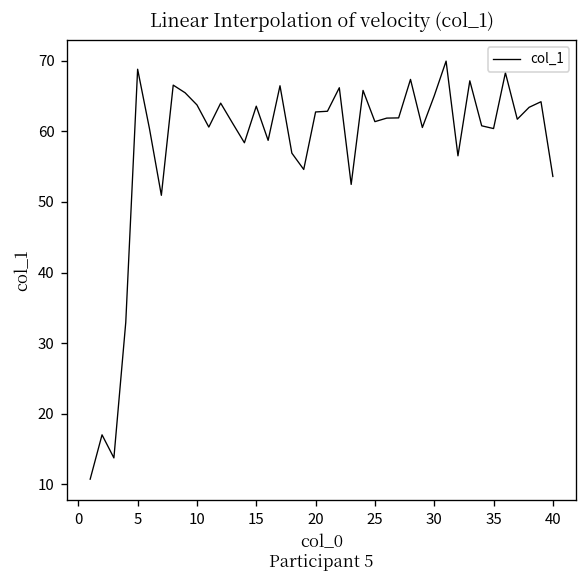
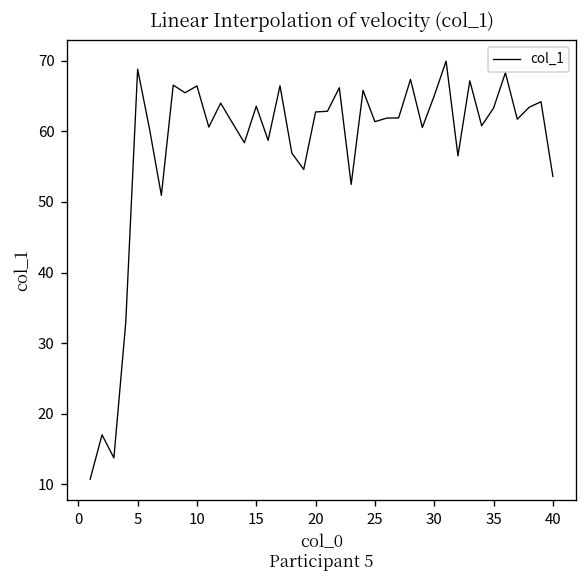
  {
    "5": 69,
-   "10": 64,
+   "10": 66,
    "15": 64,
    "20": 63,
    "25": 61,
    "30": 65,
-   "35": 60,
+   "35": 63,
    "40": 54
  }
